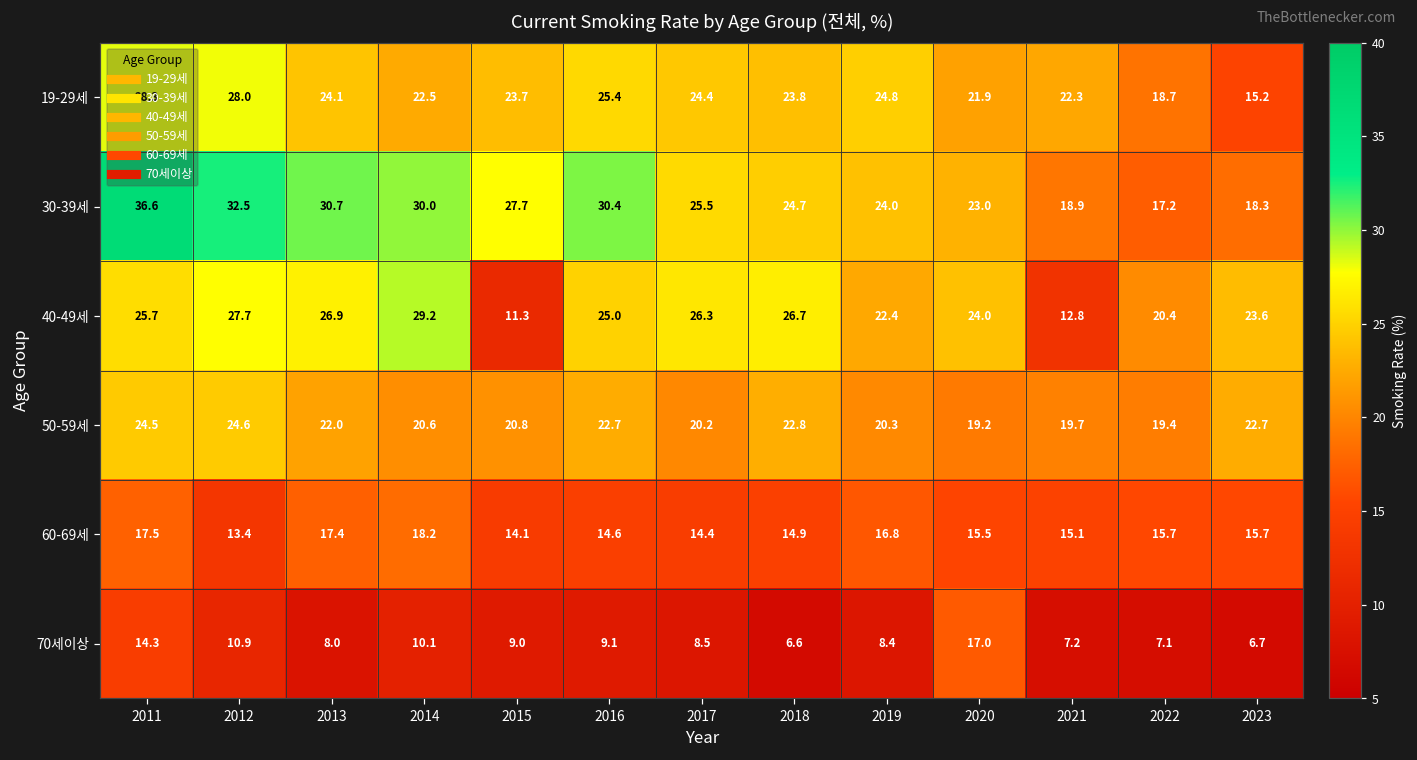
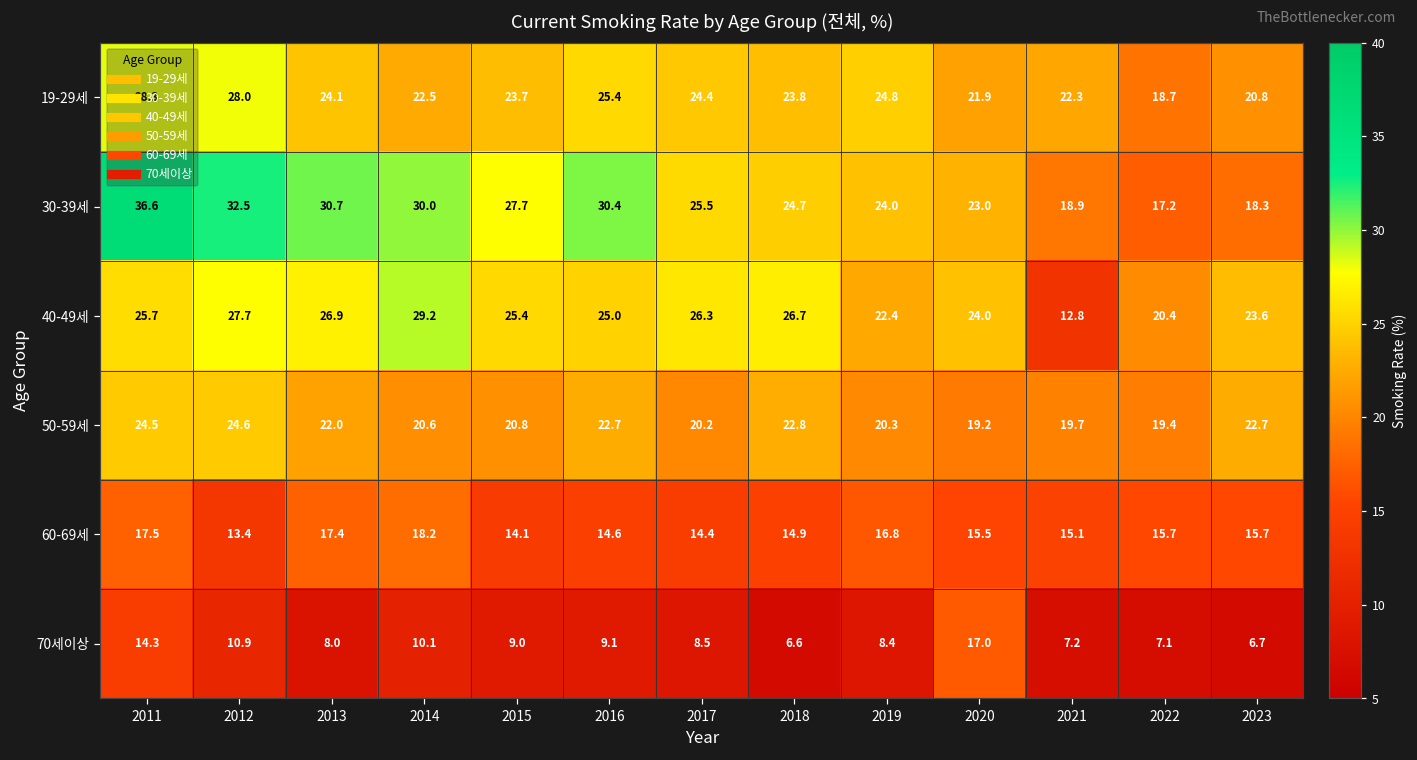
  {
    "19-29세": {
      "2012": 28.0,
      "2013": 24.1,
      "2014": 22.5,
      "2015": 23.7,
      "2016": 25.4,
      "2017": 24.4,
      "2018": 23.8,
      "2019": 24.8,
      "2020": 21.9,
      "2021": 22.3,
      "2022": 18.7,
-     "2023": 15.2
+     "2023": 20.8
    },
    "30-39세": {
      "2011": 36.6,
      "2012": 32.5,
      "2013": 30.7,
      "2014": 30.0,
      "2015": 27.7,
      "2016": 30.4,
      "2017": 25.5,
      "2018": 24.7,
      "2019": 24.0,
      "2020": 23.0,
      "2021": 18.9,
      "2022": 17.2,
      "2023": 18.3
    },
    "40-49세": {
      "2011": 25.7,
      "2012": 27.7,
      "2013": 26.9,
      "2014": 29.2,
-     "2015": 11.3,
+     "2015": 25.4,
      "2016": 25.0,
      "2017": 26.3,
      "2018": 26.7,
      "2019": 22.4,
      "2020": 24.0,
      "2021": 12.8,
      "2022": 20.4,
      "2023": 23.6
    },
    "50-59세": {
      "2011": 24.5,
      "2012": 24.6,
      "2013": 22.0,
      "2014": 20.6,
      "2015": 20.8,
      "2016": 22.7,
      "2017": 20.2,
      "2018": 22.8,
      "2019": 20.3,
      "2020": 19.2,
      "2021": 19.7,
      "2022": 19.4,
      "2023": 22.7
    },
    "60-69세": {
      "2011": 17.5,
      "2012": 13.4,
      "2013": 17.4,
      "2014": 18.2,
      "2015": 14.1,
      "2016": 14.6,
      "2017": 14.4,
      "2018": 14.9,
      "2019": 16.8,
      "2020": 15.5,
      "2021": 15.1,
      "2022": 15.7,
      "2023": 15.7
    },
    "70세이상": {
      "2011": 14.3,
      "2012": 10.9,
      "2013": 8.0,
      "2014": 10.1,
      "2015": 9.0,
      "2016": 9.1,
      "2017": 8.5,
      "2018": 6.6,
      "2019": 8.4,
      "2020": 17.0,
      "2021": 7.2,
      "2022": 7.1,
      "2023": 6.7
    }
  }
